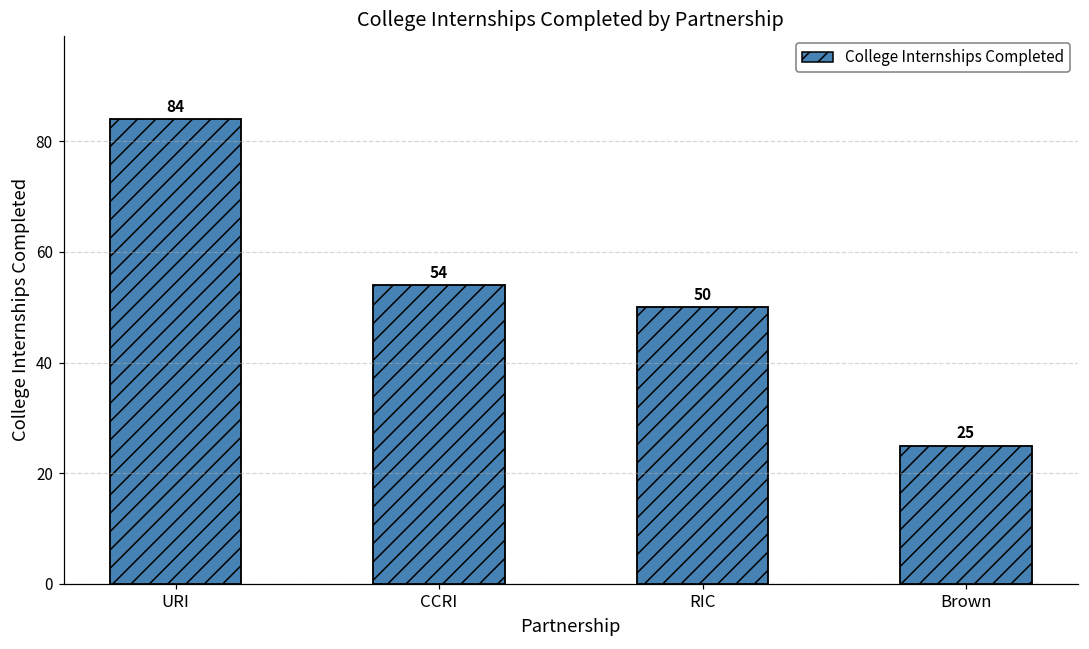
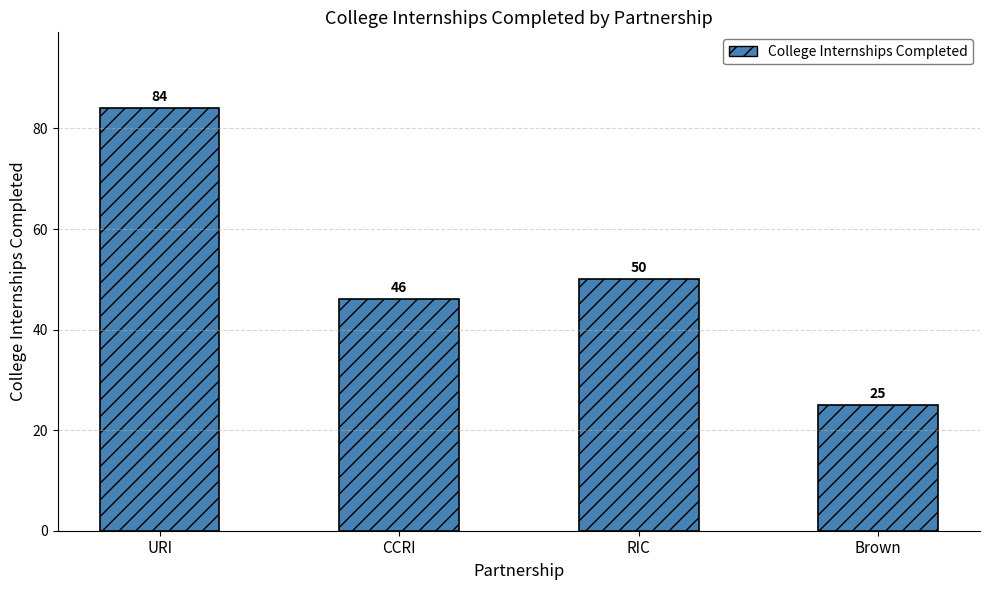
  {
    "URI": 84,
-   "CCRI": 54,
+   "CCRI": 46,
    "RIC": 50,
    "Brown": 25
  }
